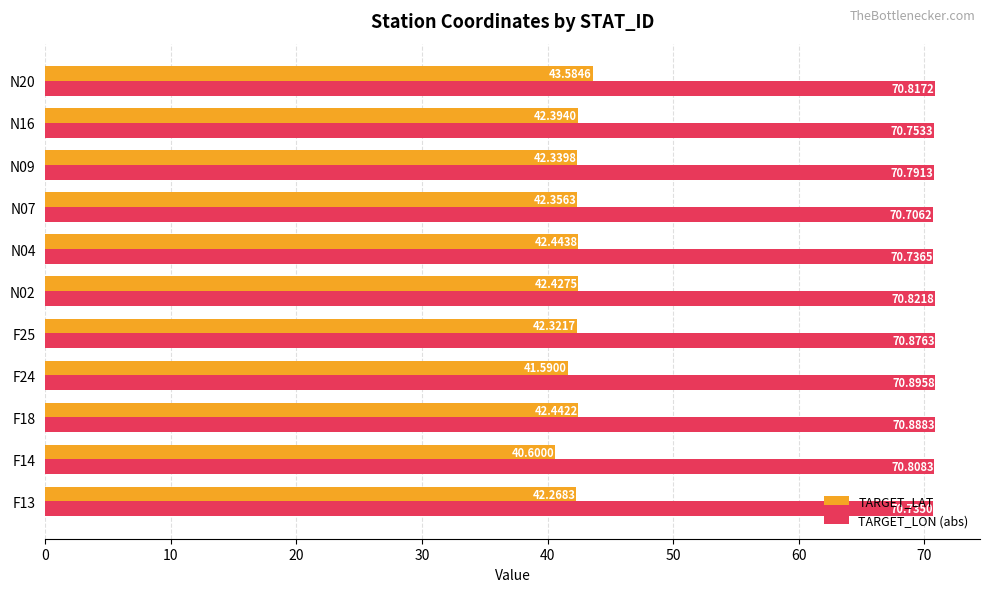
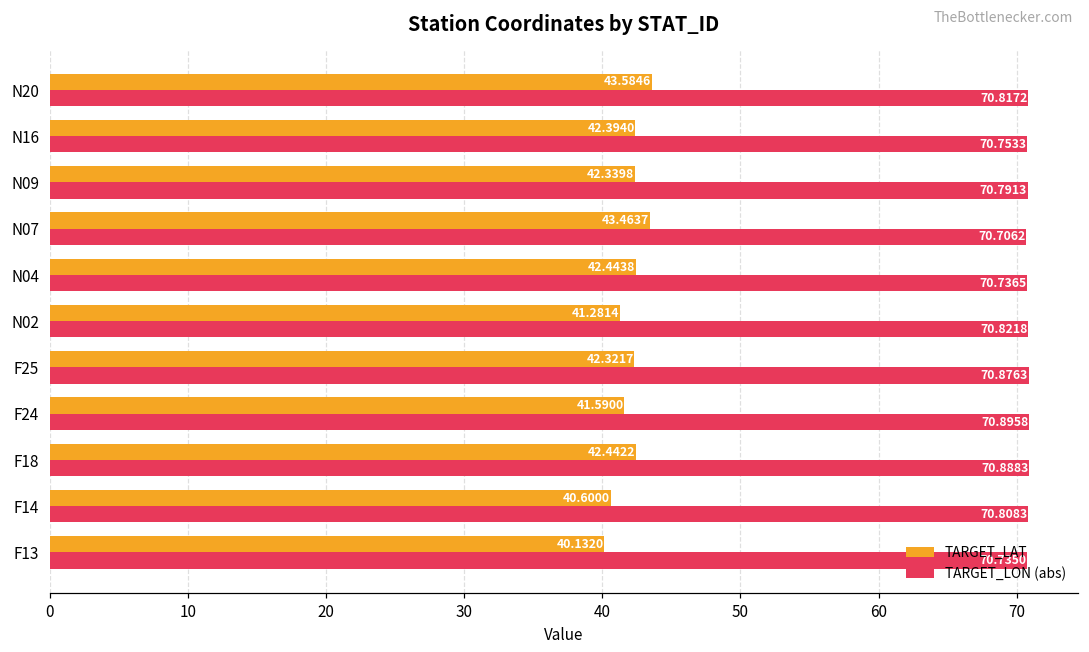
  {
    "TARGET_LAT": {
      "N20": 43.5846,
      "N16": 42.3940,
      "N09": 42.3398,
-     "N07": 42.3563,
+     "N07": 43.4637,
      "N04": 42.4438,
-     "N02": 42.4275,
+     "N02": 41.2814,
      "F25": 42.3217,
      "F24": 41.5900,
      "F18": 42.4422,
      "F14": 40.6000,
-     "F13": 42.2683
+     "F13": 40.1320
    },
    "TARGET_LON (abs)": {
      "N20": 70.8172,
      "N16": 70.7533,
      "N09": 70.7913,
      "N07": 70.7062,
      "N04": 70.7365,
      "N02": 70.8218,
      "F25": 70.8763,
      "F24": 70.8958,
      "F18": 70.8883,
      "F14": 70.8083,
      "F13": 70.7350
    }
  }
